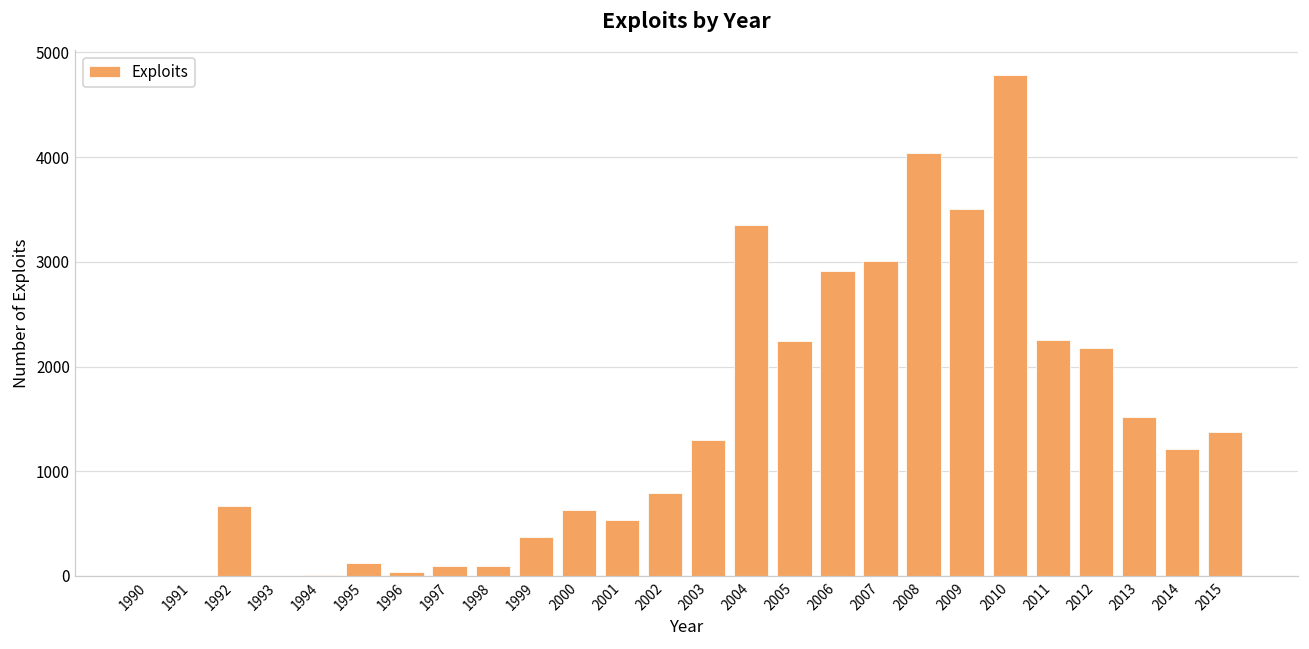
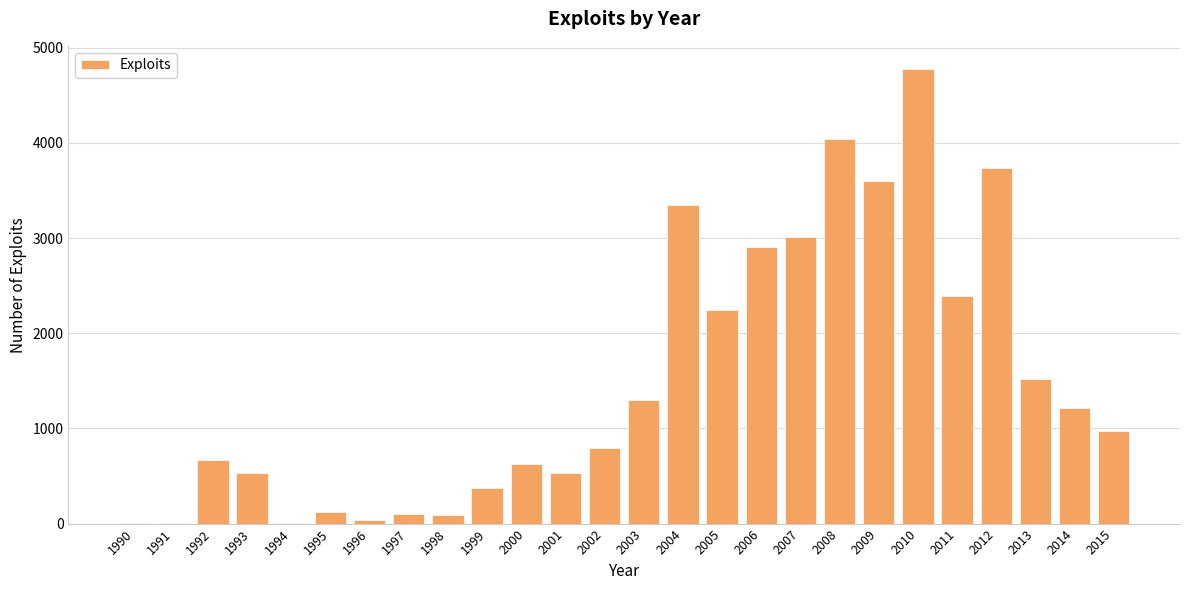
  {
    "1992": 700,
-   "1993": 0,
+   "1993": 500,
    "1995": 100,
    "1996": 0,
    "1997": 100,
    "1998": 100,
    "1999": 400,
    "2000": 600,
    "2001": 500,
    "2002": 800,
    "2003": 1300,
    "2004": 3400,
    "2005": 2200,
    "2006": 2900,
    "2007": 3000,
    "2008": 4000,
-   "2009": 3500,
+   "2009": 3600,
    "2010": 4800,
-   "2011": 2300,
-   "2012": 2200,
+   "2011": 2400,
+   "2012": 3700,
    "2013": 1500,
    "2014": 1200,
-   "2015": 1400
+   "2015": 1000
  }
